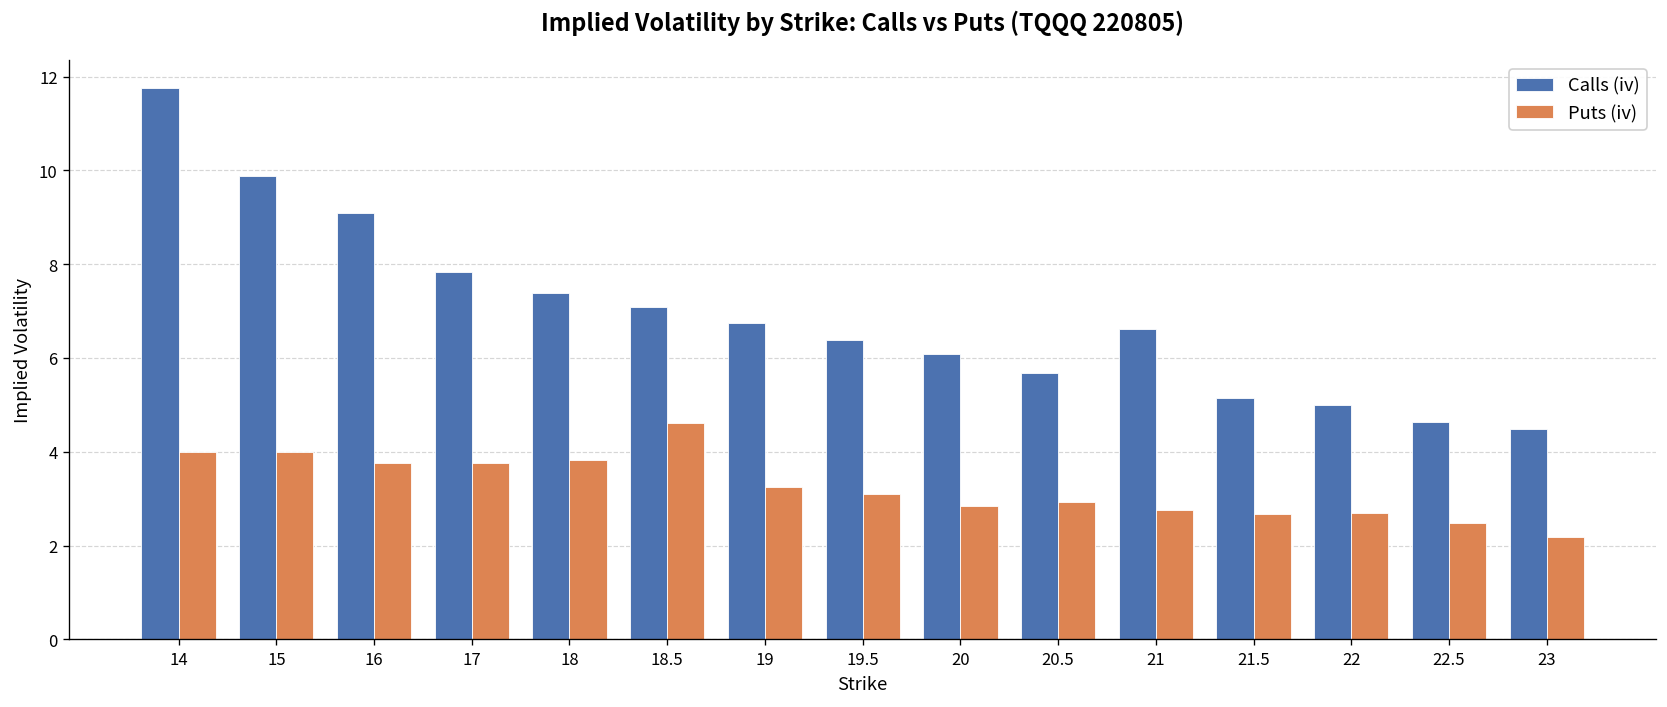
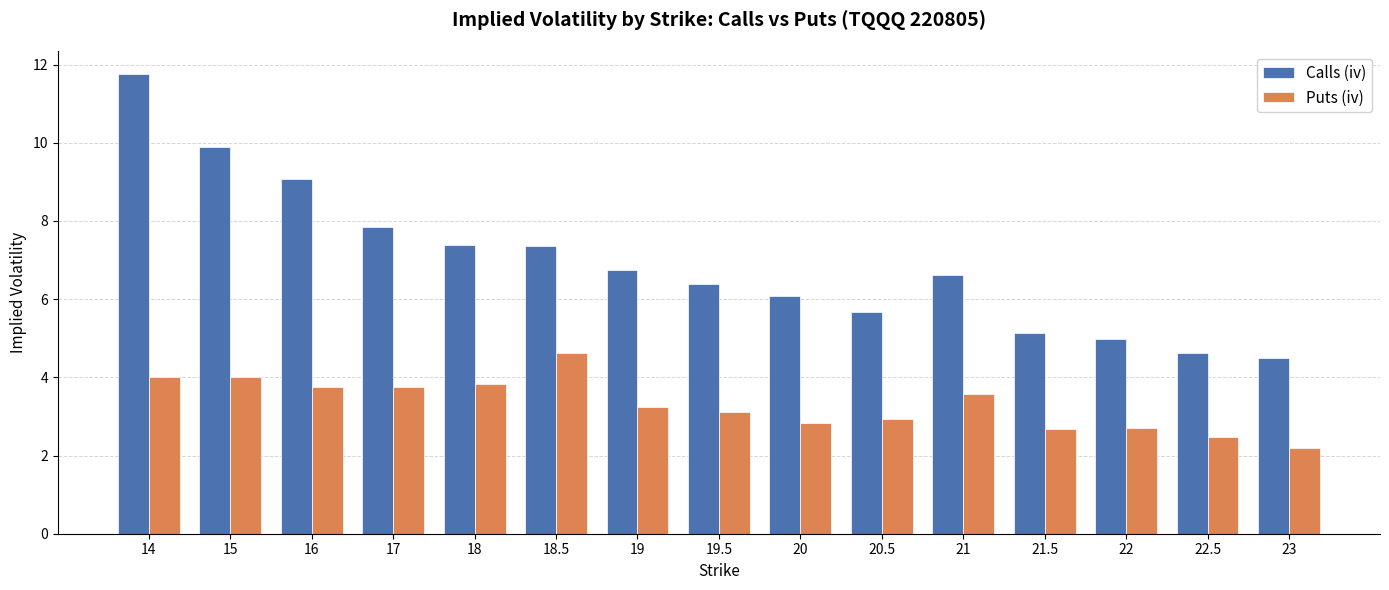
  {
    "Calls (iv)": {
      "14": 11.8,
      "15": 9.9,
      "16": 9.1,
      "17": 7.8,
      "18": 7.4,
-     "18.5": 7.1,
+     "18.5": 7.4,
      "19": 6.8,
      "19.5": 6.4,
      "20": 6.1,
      "20.5": 5.7,
      "21": 6.6,
      "21.5": 5.1,
      "22": 5.0,
      "22.5": 4.6,
      "23": 4.5
    },
    "Puts (iv)": {
      "14": 4.0,
      "15": 4.0,
      "16": 3.8,
      "17": 3.8,
      "18": 3.8,
      "18.5": 4.6,
      "19": 3.3,
      "19.5": 3.1,
      "20": 2.8,
      "20.5": 2.9,
-     "21": 2.8,
+     "21": 3.6,
      "21.5": 2.7,
      "22": 2.7,
      "22.5": 2.5,
      "23": 2.2
    }
  }
